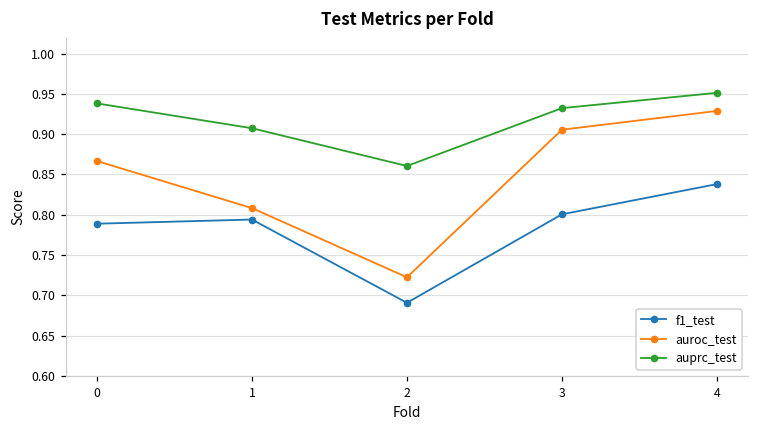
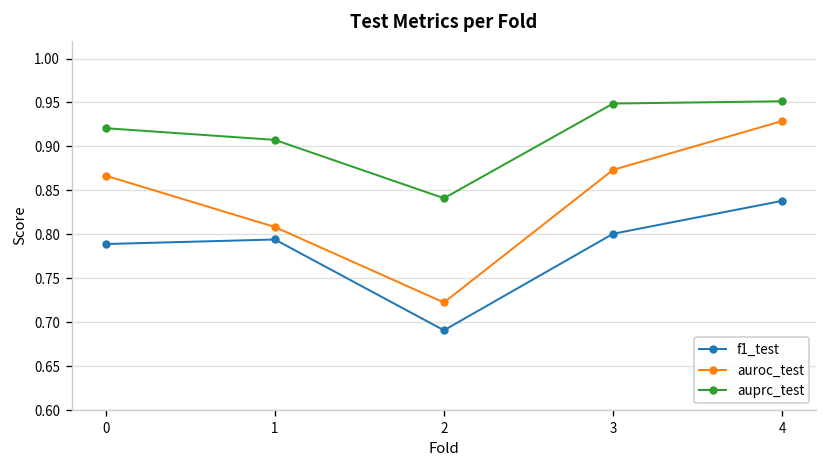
  {
    "f1_test": {
      "0": 0.79,
      "1": 0.79,
      "2": 0.69,
      "3": 0.80,
      "4": 0.84
    },
    "auroc_test": {
      "0": 0.87,
      "1": 0.81,
      "2": 0.72,
-     "3": 0.91,
+     "3": 0.87,
      "4": 0.93
    },
    "auprc_test": {
-     "0": 0.94,
+     "0": 0.92,
      "1": 0.91,
-     "2": 0.86,
-     "3": 0.93,
+     "2": 0.84,
+     "3": 0.95,
      "4": 0.95
    }
  }
